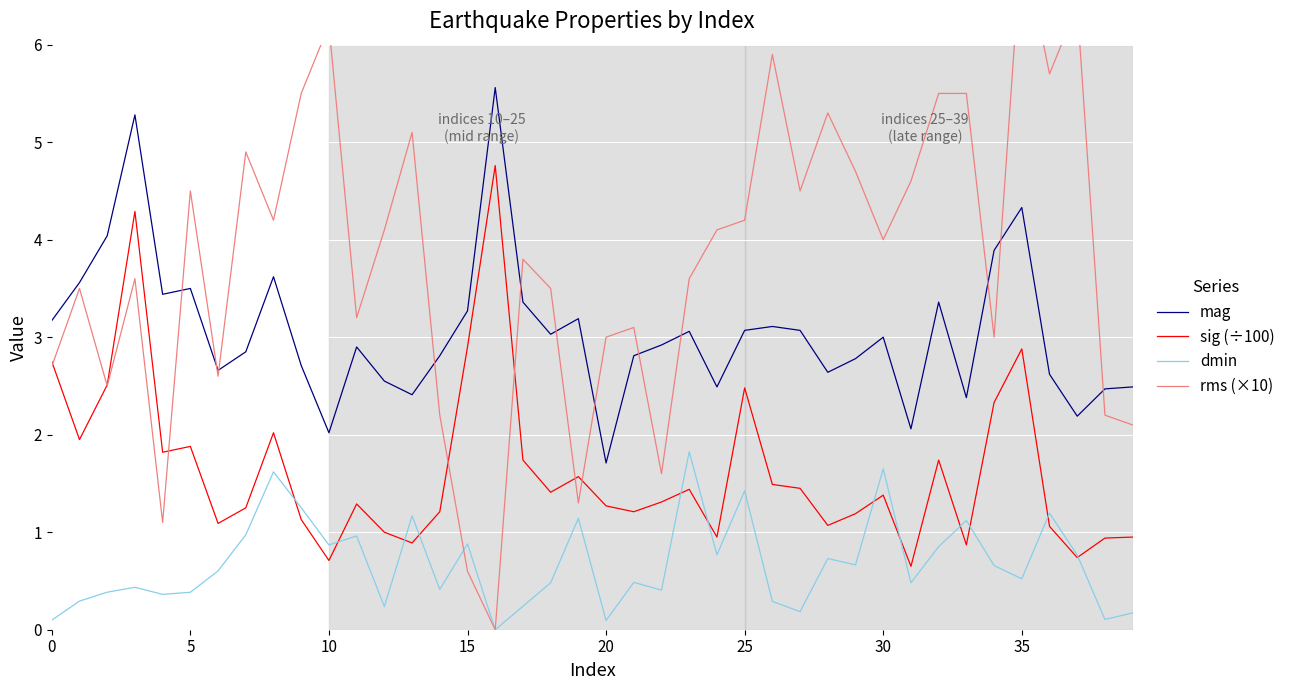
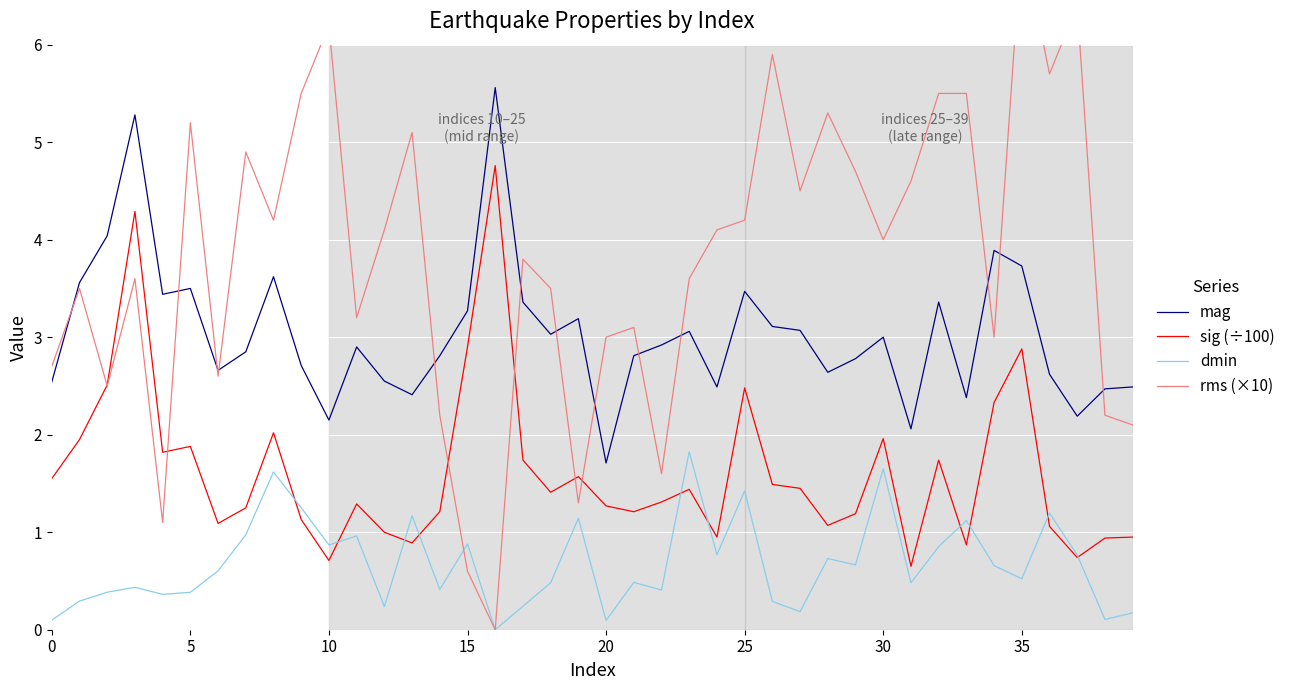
  {
    "mag": {
-     "0": 3.2,
+     "0": 2.5,
      "5": 3.5,
-     "10": 2.0,
+     "10": 2.2,
      "15": 3.3,
      "20": 1.7,
-     "25": 3.1,
+     "25": 3.5,
      "30": 3.0,
-     "35": 4.3
+     "35": 3.7
    },
    "sig (÷100)": {
-     "0": 2.8,
+     "0": 1.6,
      "5": 1.9,
      "10": 0.7,
      "15": 2.9,
      "20": 1.3,
      "25": 2.5,
-     "30": 1.4,
+     "30": 2.0,
      "35": 2.9
    },
    "dmin": {
      "0": 0.1,
      "5": 0.4,
      "10": 0.9,
      "15": 0.9,
      "20": 0.1,
      "25": 1.4,
      "30": 1.7,
      "35": 0.5
    },
    "rms (×10)": {
      "0": 2.7,
-     "5": 4.5,
+     "5": 5.2,
      "15": 0.6,
      "20": 3.0,
      "25": 4.2,
      "30": 4.0
    }
  }
